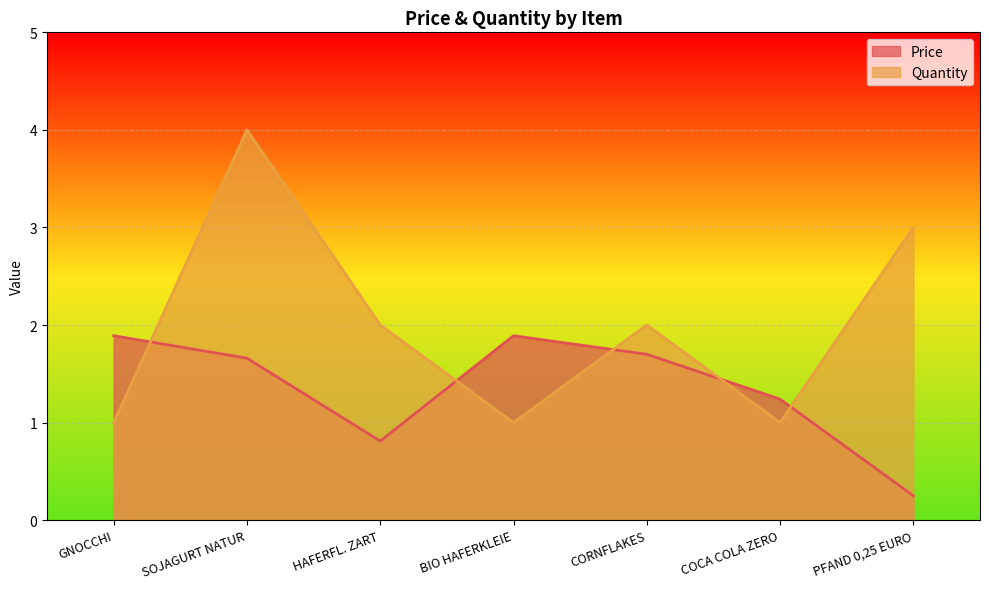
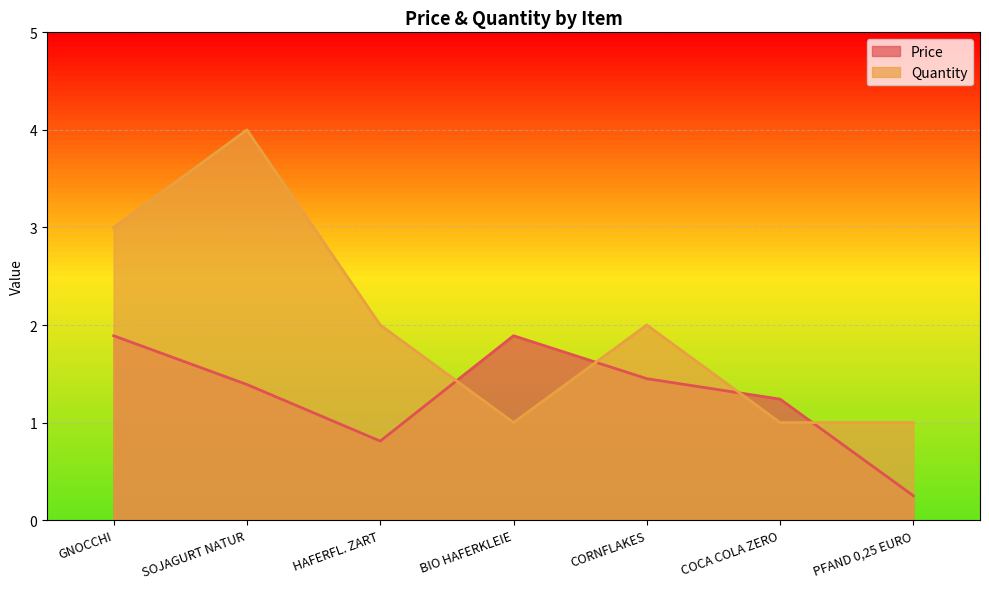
  {
    "Price": {
      "GNOCCHI": 1.9,
-     "SOJAGURT NATUR": 1.7,
+     "SOJAGURT NATUR": 1.4,
      "HAFERFL. ZART": 0.8,
      "BIO HAFERKLEIE": 1.9,
-     "CORNFLAKES": 1.7,
+     "CORNFLAKES": 1.5,
      "COCA COLA ZERO": 1.2,
      "PFAND 0,25 EURO": 0.3
    },
    "Quantity": {
-     "GNOCCHI": 1,
+     "GNOCCHI": 3,
      "SOJAGURT NATUR": 4,
      "HAFERFL. ZART": 2,
      "BIO HAFERKLEIE": 1,
      "CORNFLAKES": 2,
      "COCA COLA ZERO": 1,
-     "PFAND 0,25 EURO": 3
+     "PFAND 0,25 EURO": 1
    }
  }
